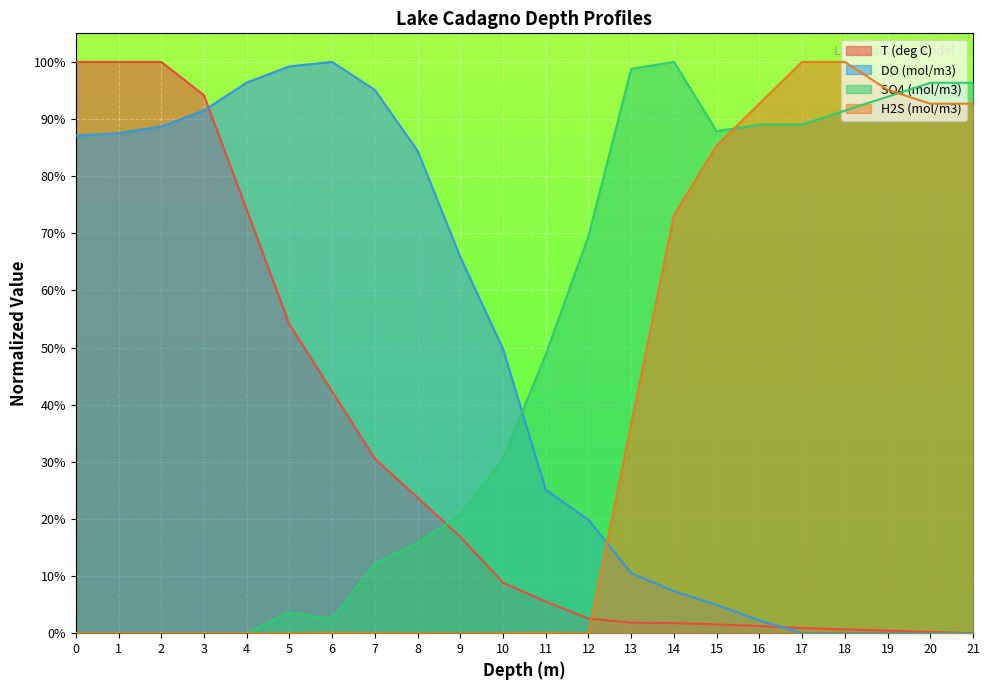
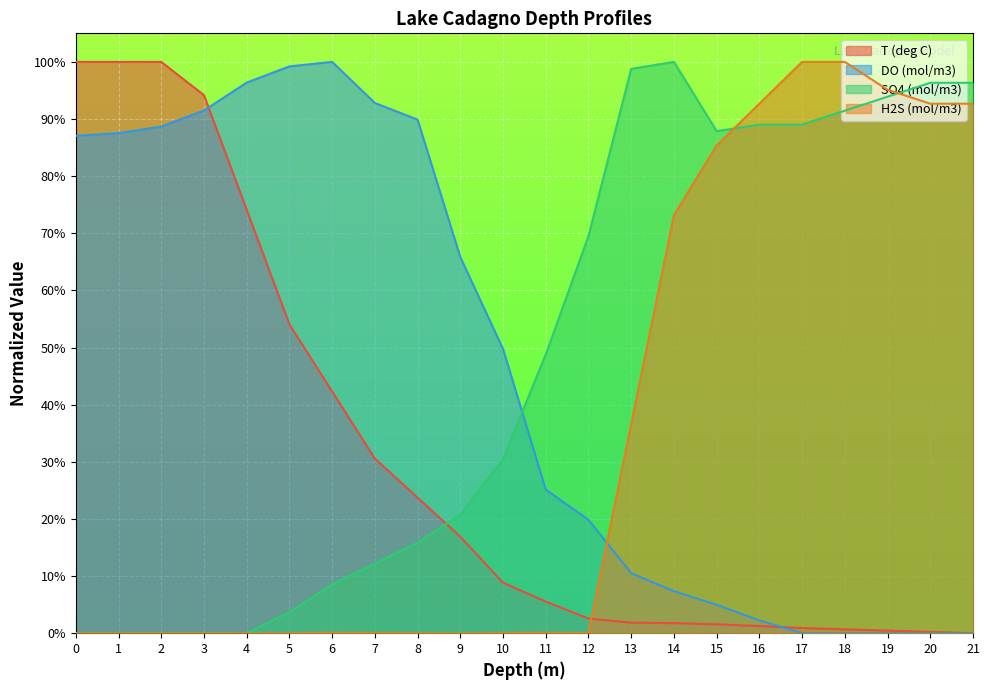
  {
    "DO (mol/m3)": {
      "0": "87%",
      "1": "88%",
      "2": "89%",
      "3": "91%",
      "4": "96%",
      "5": "99%",
      "6": "100%",
-     "7": "95%",
-     "8": "84%",
+     "7": "93%",
+     "8": "90%",
      "9": "66%",
      "10": "50%",
      "11": "25%",
      "12": "20%",
      "13": "10%",
      "14": "7%",
      "15": "5%",
      "16": "2%",
      "17": "0%",
      "18": "0%",
      "19": "0%"
    },
    "SO4 (mol/m3)": {
      "5": "4%",
-     "6": "2%",
+     "6": "9%",
      "7": "12%",
      "8": "16%",
      "9": "21%",
      "10": "30%",
      "11": "49%",
      "12": "70%",
      "13": "99%",
      "14": "100%",
      "15": "88%",
      "16": "89%",
      "17": "89%",
      "21": "96%"
    }
  }
